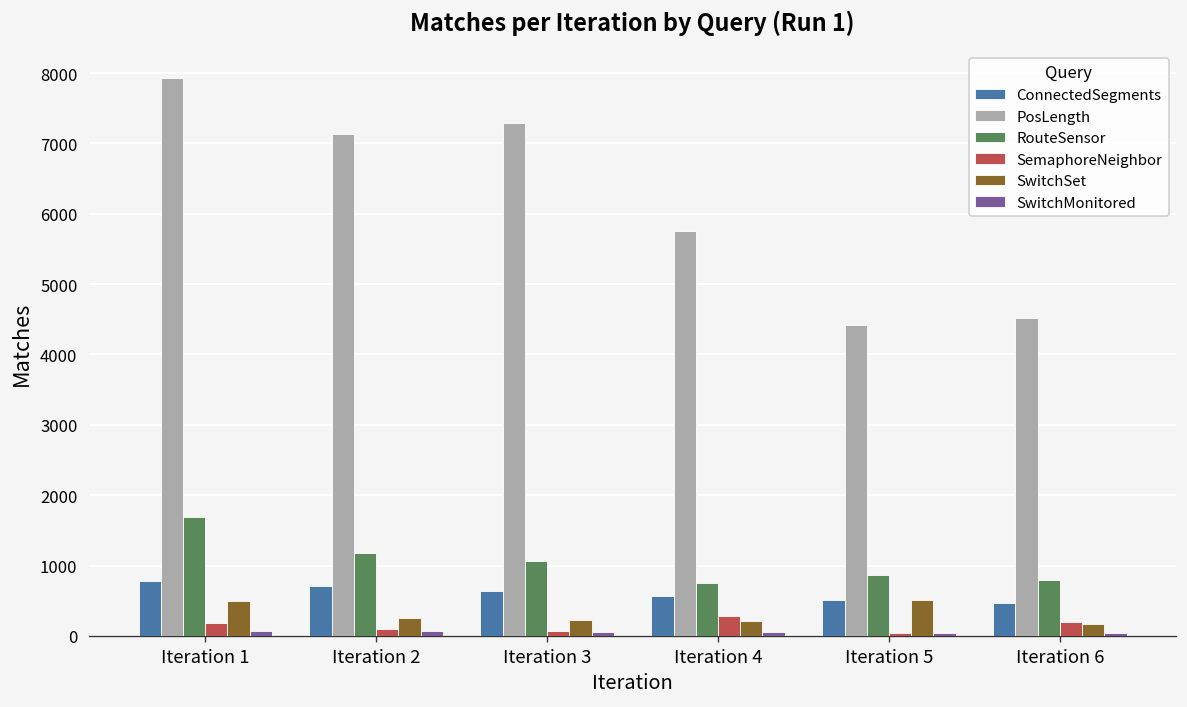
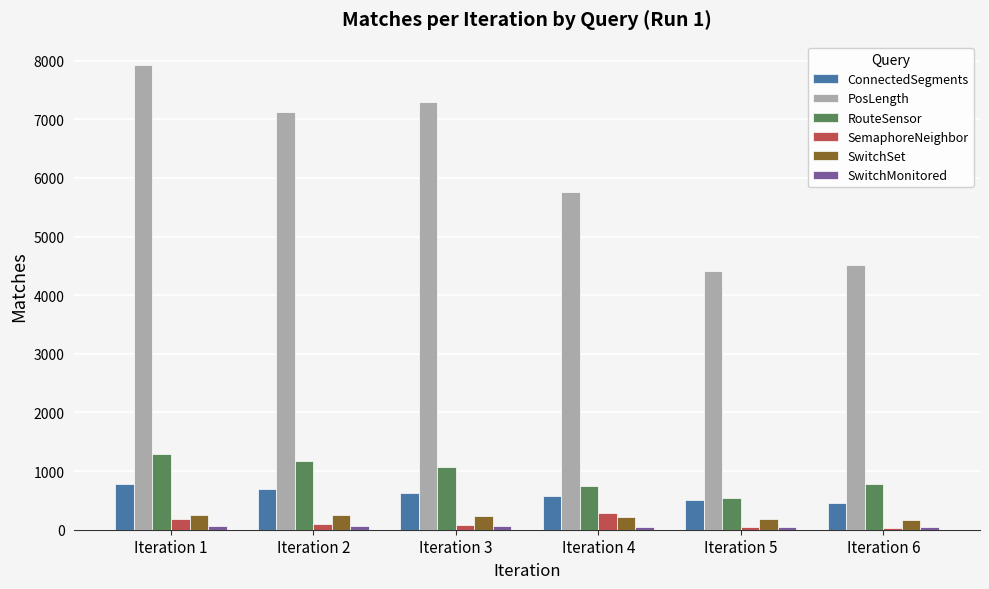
  {
    "PosLength": {
      "Iteration 1": 7900,
      "Iteration 2": 7100,
      "Iteration 3": 7300,
      "Iteration 4": 5800,
      "Iteration 5": 4400,
      "Iteration 6": 4500
    },
    "RouteSensor": {
-     "Iteration 1": 1700,
+     "Iteration 1": 1300,
      "Iteration 2": 1200,
      "Iteration 3": 1100,
      "Iteration 4": 700,
-     "Iteration 5": 900,
+     "Iteration 5": 500,
      "Iteration 6": 800
    },
    "SemaphoreNeighbor": {
      "Iteration 1": 200,
      "Iteration 2": 100,
      "Iteration 3": 100,
      "Iteration 4": 300,
-     "Iteration 6": 200
+     "Iteration 6": 0
    },
    "SwitchSet": {
-     "Iteration 1": 500,
+     "Iteration 1": 300,
      "Iteration 2": 200,
      "Iteration 3": 200,
      "Iteration 4": 200,
-     "Iteration 5": 500,
+     "Iteration 5": 200,
      "Iteration 6": 200
    }
  }
